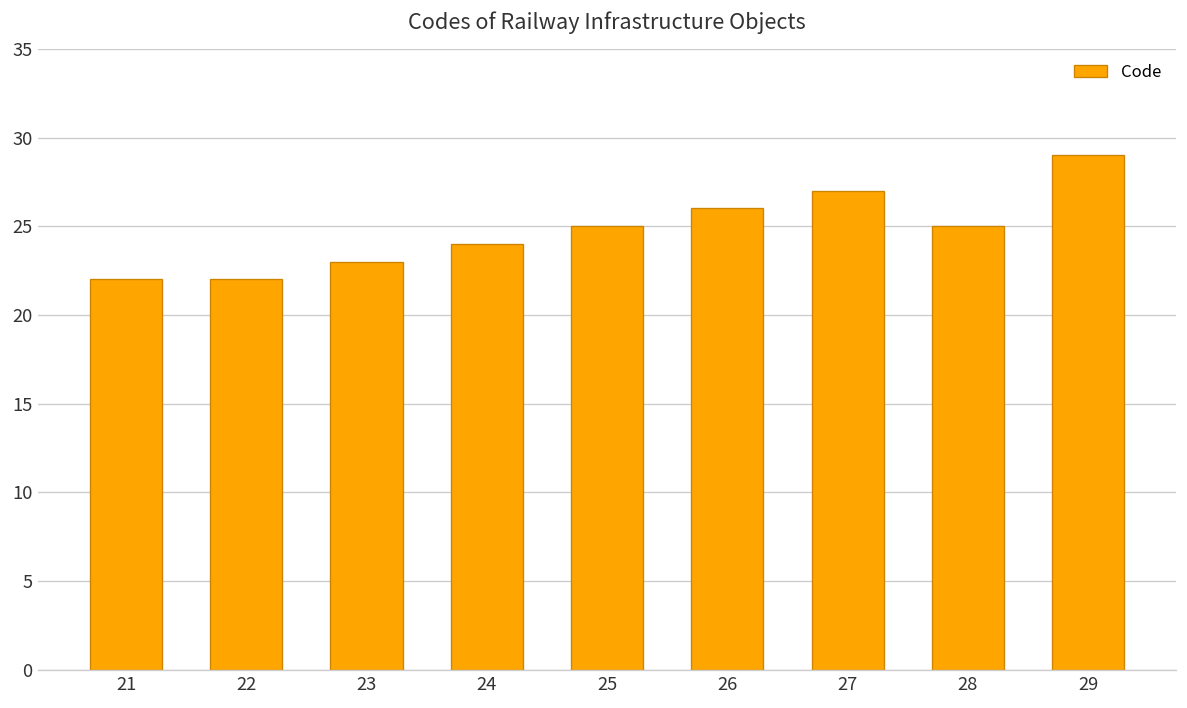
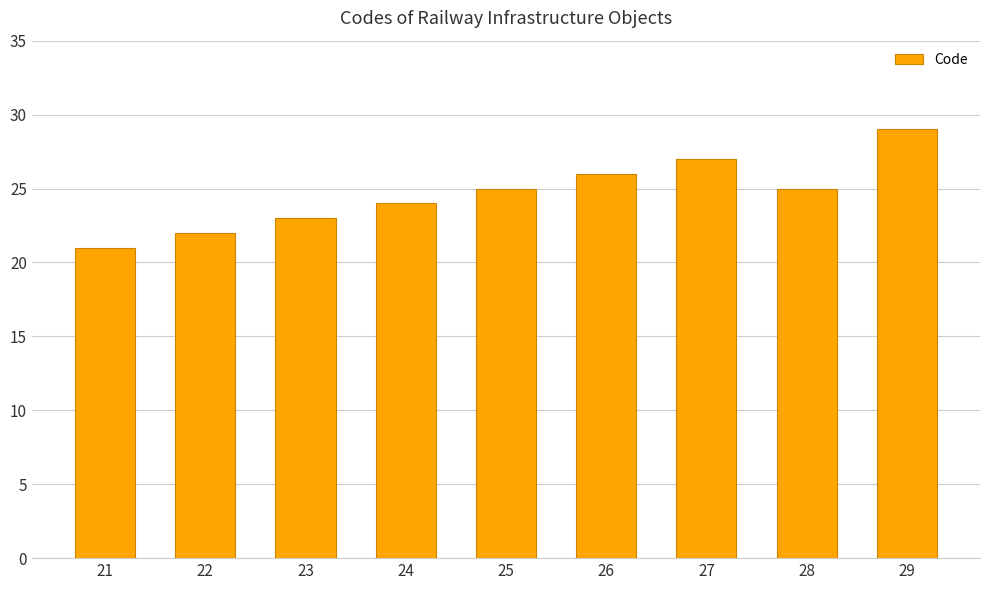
  {
-   "21": 22,
+   "21": 21,
    "22": 22,
    "23": 23,
    "24": 24,
    "25": 25,
    "26": 26,
    "27": 27,
    "28": 25,
    "29": 29
  }
